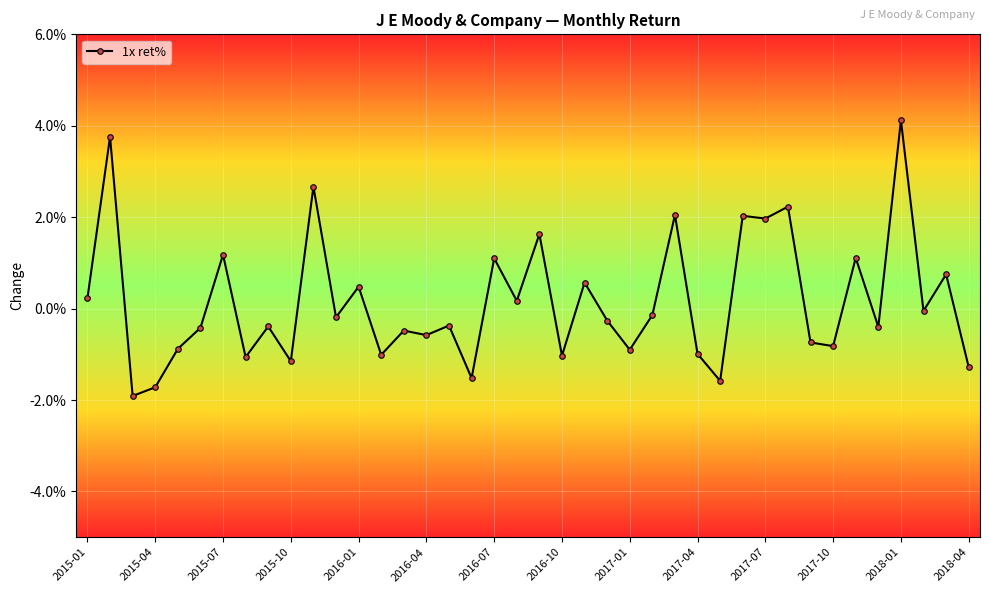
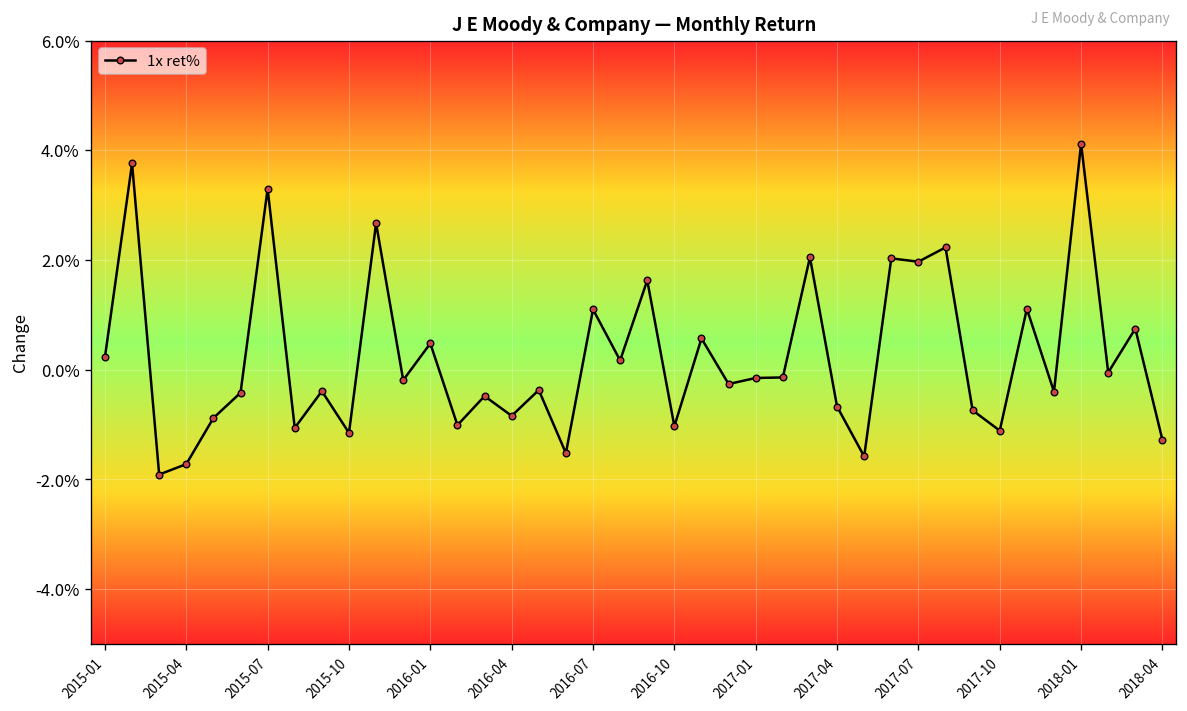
  {
    "2015-01": "0.2%",
    "2015-04": "-1.7%",
-   "2015-07": "1.2%",
+   "2015-07": "3.3%",
    "2015-10": "-1.2%",
    "2016-01": "0.5%",
-   "2016-04": "-0.6%",
+   "2016-04": "-0.8%",
    "2016-07": "1.1%",
    "2016-10": "-1.0%",
-   "2017-01": "-0.9%",
-   "2017-04": "-1.0%",
+   "2017-01": "-0.2%",
+   "2017-04": "-0.7%",
    "2017-07": "2.0%",
-   "2017-10": "-0.8%",
+   "2017-10": "-1.1%",
    "2018-01": "4.1%",
    "2018-04": "-1.3%"
  }
